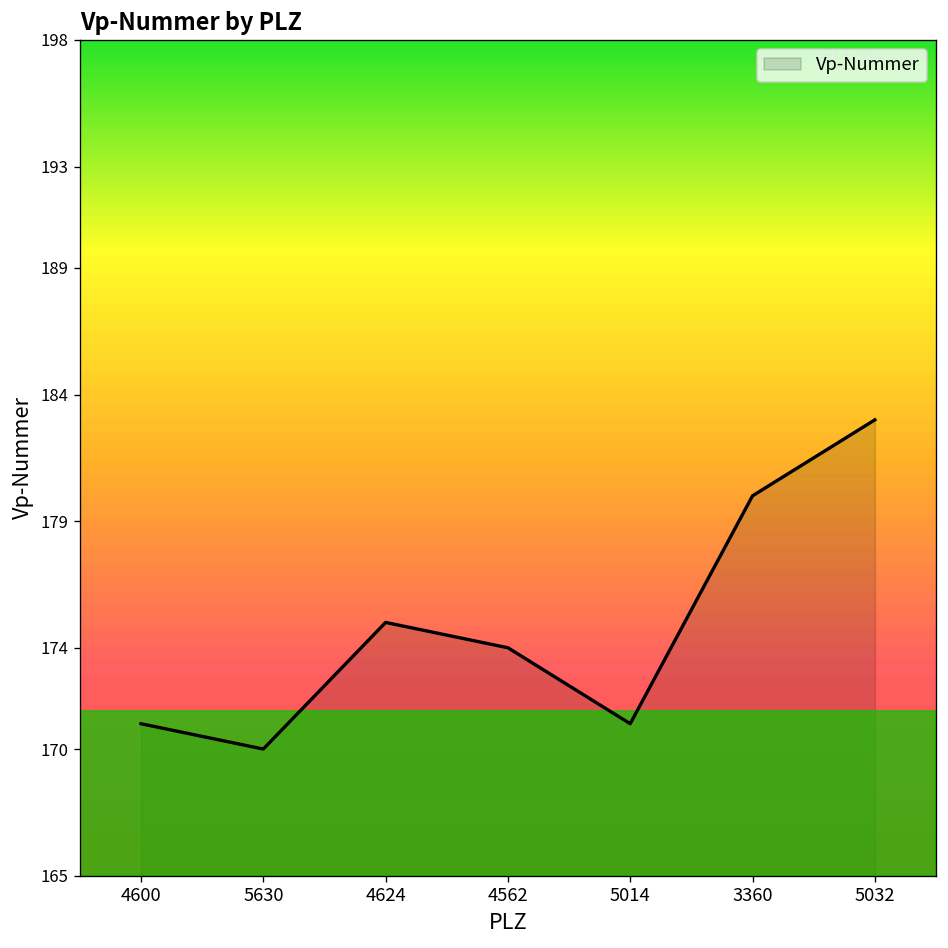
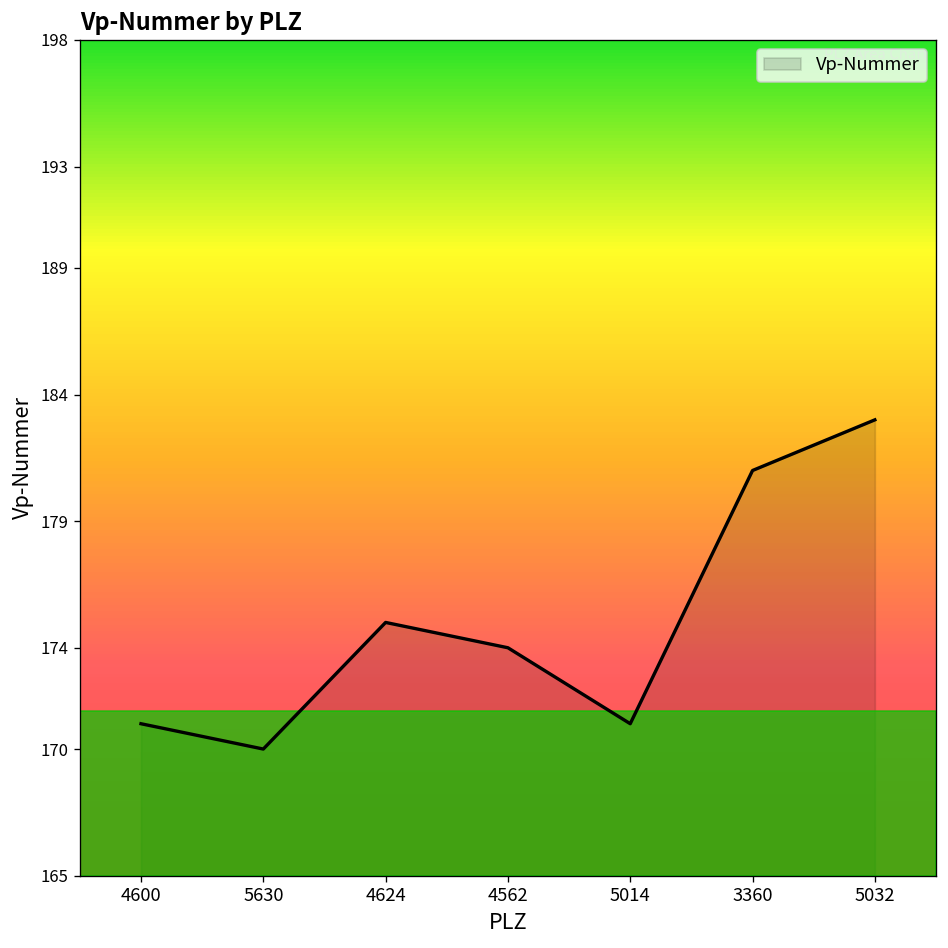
  {
    "4624": 175,
    "4562": 174,
-   "3360": 180,
+   "3360": 181,
    "5032": 183
  }
